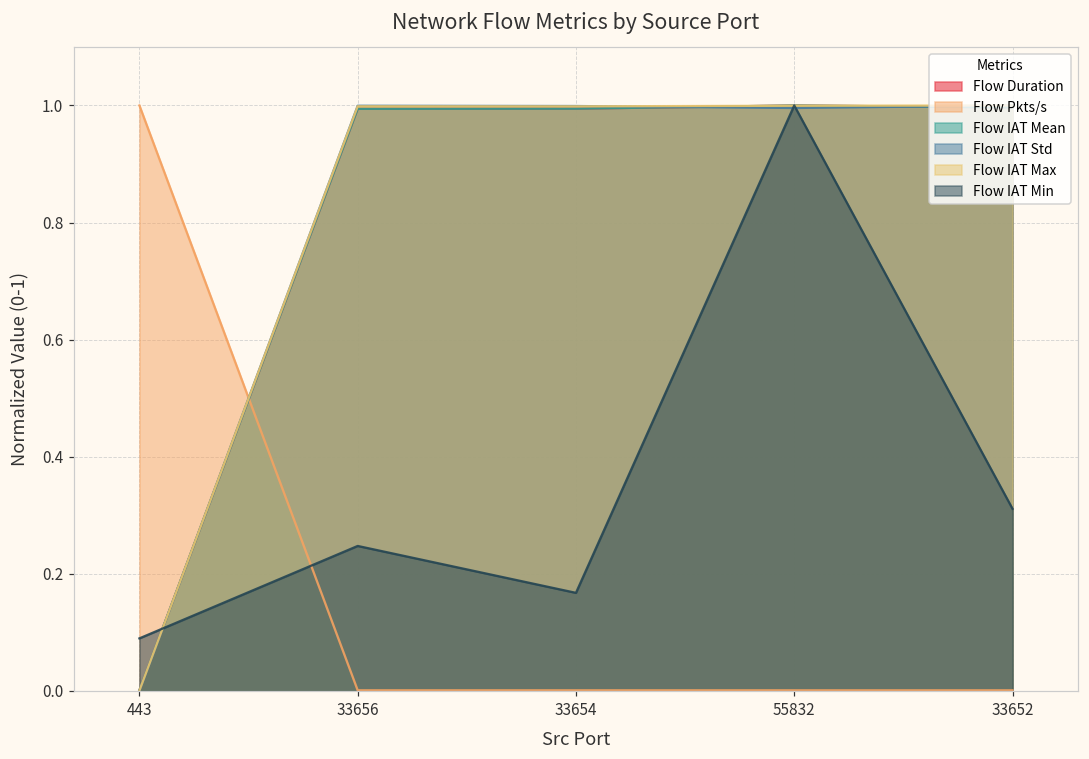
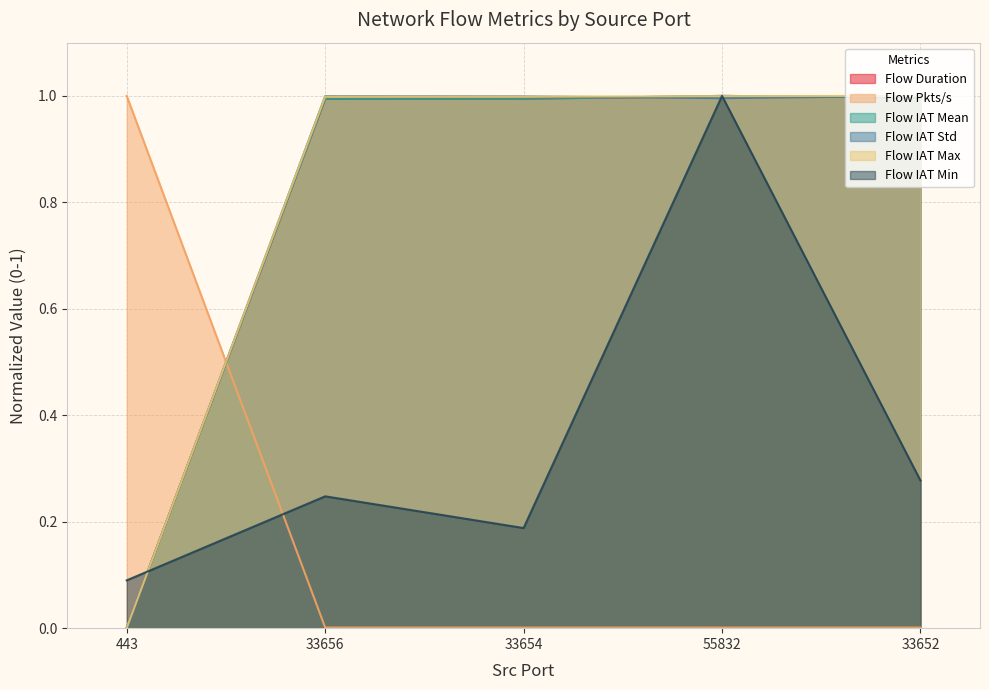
  {
    "Flow IAT Min": {
      "443": 0.09,
      "33656": 0.25,
-     "33654": 0.17,
-     "33652": 0.31
+     "33654": 0.19,
+     "33652": 0.28
    }
  }
